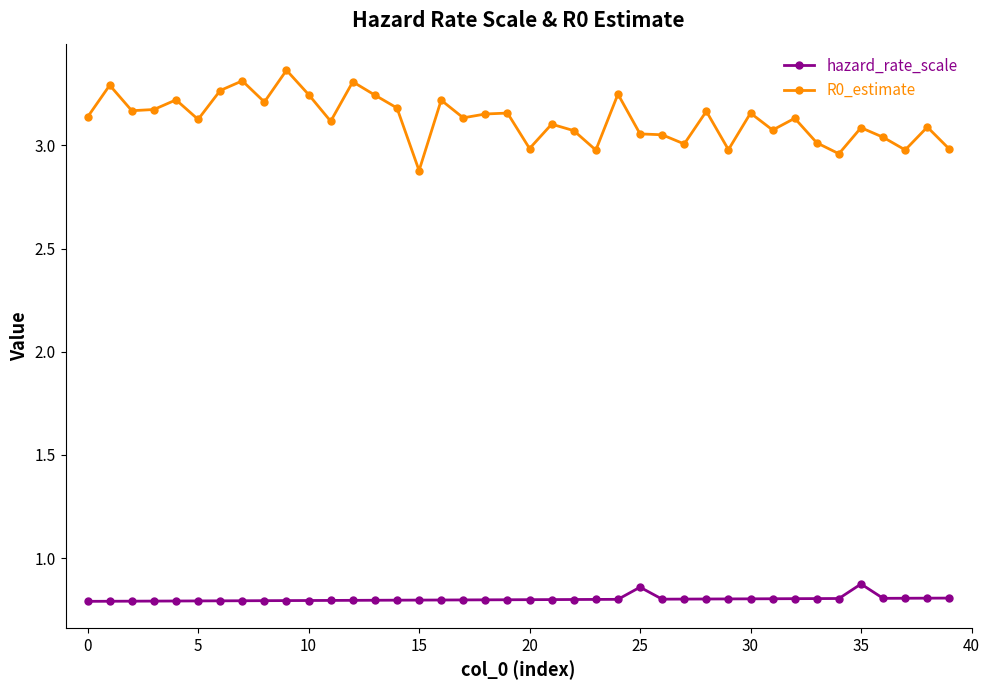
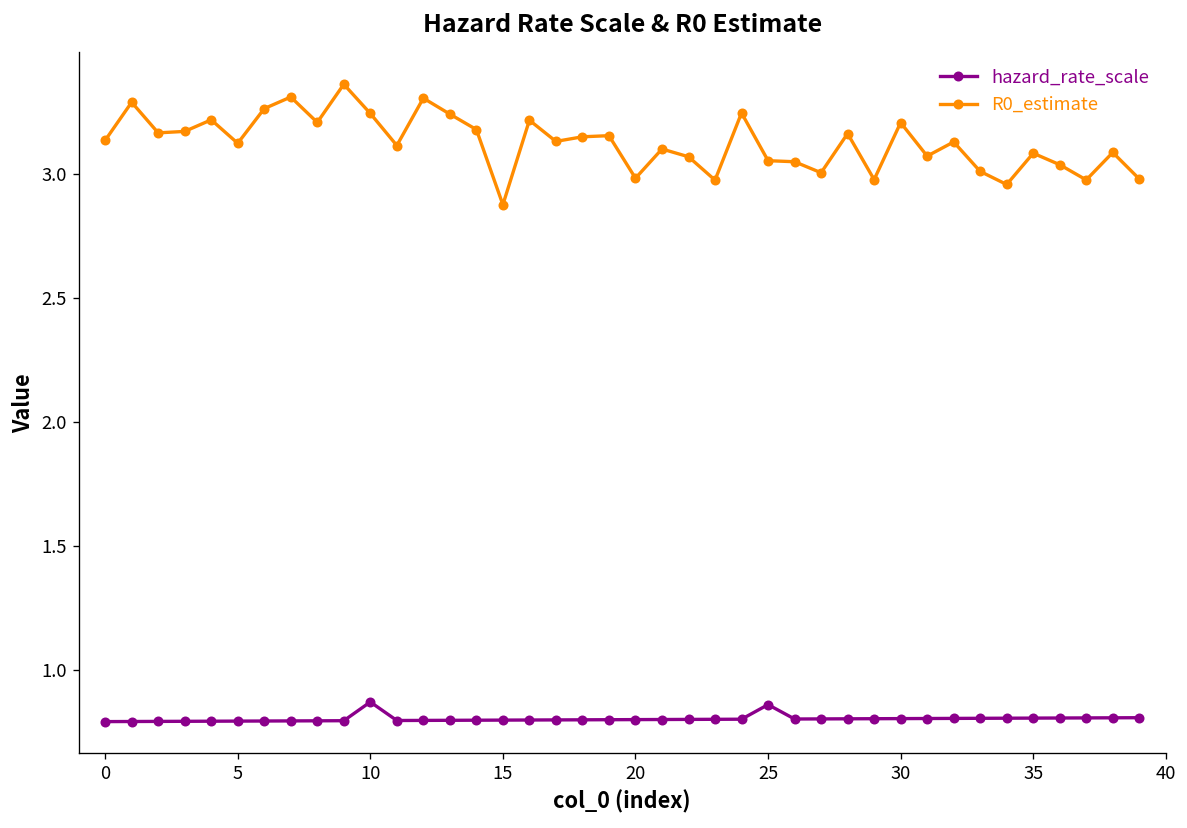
  {
    "hazard_rate_scale": {
      "0": 0.79,
      "5": 0.79,
-     "10": 0.79,
+     "10": 0.87,
      "15": 0.80,
      "20": 0.80,
      "25": 0.86,
      "30": 0.80,
-     "35": 0.87
+     "35": 0.80
    },
    "R0_estimate": {
      "0": 3.14,
      "5": 3.13,
      "10": 3.25,
      "15": 2.88,
      "20": 2.98,
      "25": 3.06,
-     "30": 3.16,
+     "30": 3.21,
      "35": 3.09
    }
  }
